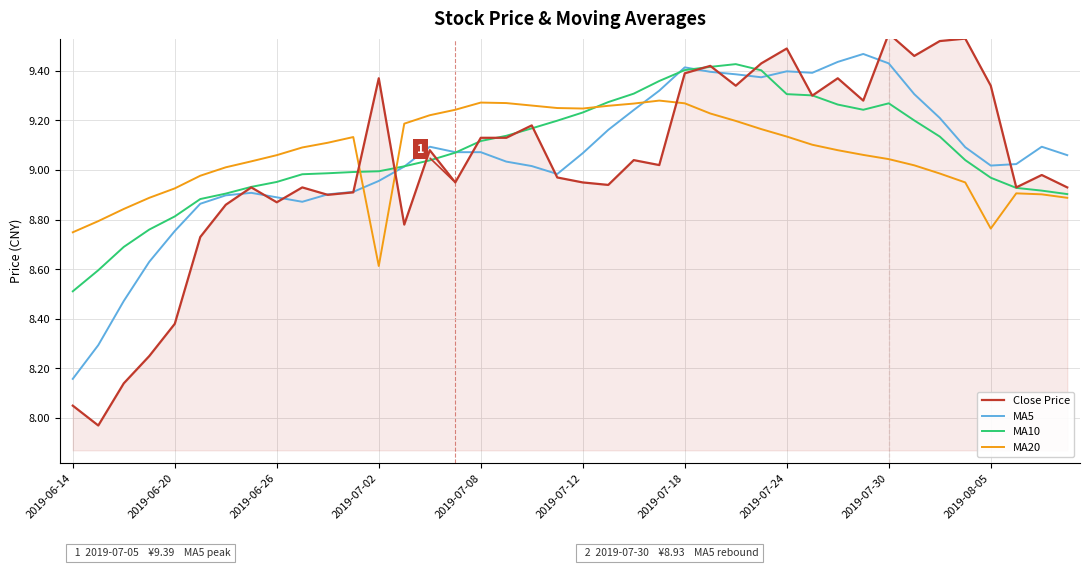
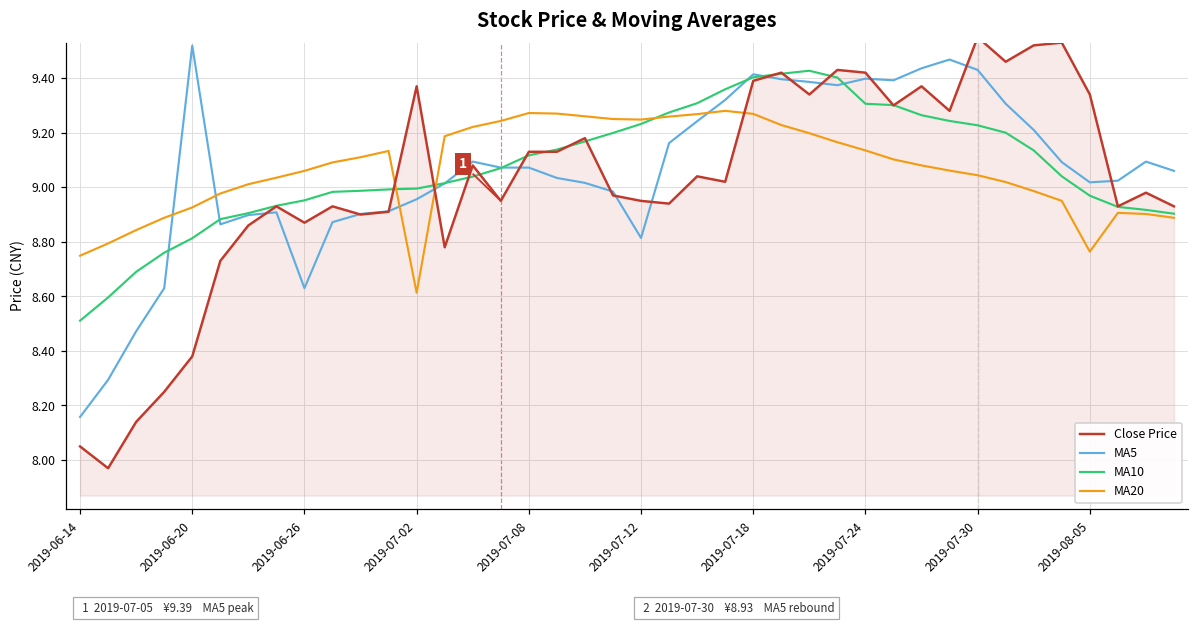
  {
    "Close Price": {
      "2019-06-14": 8.05,
      "2019-06-20": 8.38,
      "2019-06-26": 8.87,
      "2019-07-02": 9.37,
      "2019-07-08": 9.13,
      "2019-07-12": 8.95,
      "2019-07-18": 9.39,
-     "2019-07-24": 9.49,
+     "2019-07-24": 9.42,
      "2019-08-05": 9.34
    },
    "MA5": {
      "2019-06-14": 8.16,
-     "2019-06-20": 8.75,
-     "2019-06-26": 8.89,
+     "2019-06-20": 9.52,
+     "2019-06-26": 8.63,
      "2019-07-02": 8.96,
      "2019-07-08": 9.07,
-     "2019-07-12": 9.07,
+     "2019-07-12": 8.81,
      "2019-07-18": 9.41,
      "2019-07-24": 9.40,
      "2019-07-30": 9.43,
      "2019-08-05": 9.02
    },
    "MA10": {
      "2019-06-14": 8.51,
      "2019-06-20": 8.81,
      "2019-06-26": 8.95,
      "2019-07-02": 9.00,
      "2019-07-08": 9.12,
      "2019-07-12": 9.23,
      "2019-07-18": 9.40,
      "2019-07-24": 9.31,
-     "2019-07-30": 9.27,
+     "2019-07-30": 9.23,
      "2019-08-05": 8.97
    },
    "MA20": {
      "2019-06-14": 8.75,
      "2019-06-20": 8.93,
      "2019-06-26": 9.06,
      "2019-07-02": 8.61,
      "2019-07-08": 9.27,
      "2019-07-12": 9.25,
      "2019-07-18": 9.27,
      "2019-07-24": 9.14,
      "2019-07-30": 9.04,
      "2019-08-05": 8.76
    }
  }
